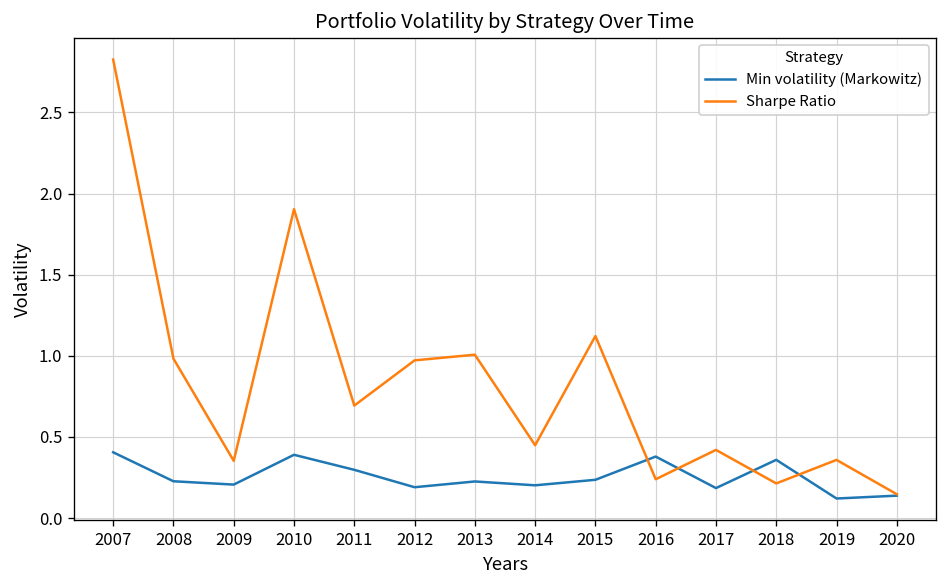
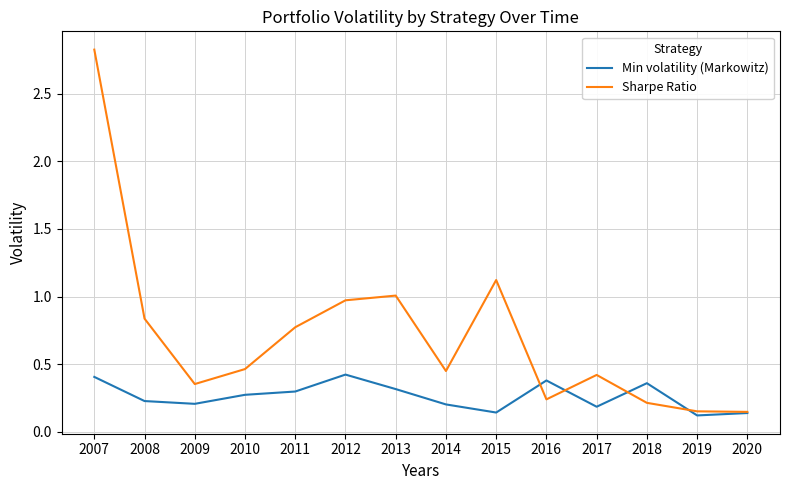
  {
    "Min volatility (Markowitz)": {
      "2007": 0.41,
      "2008": 0.23,
      "2009": 0.21,
-     "2010": 0.39,
+     "2010": 0.27,
      "2011": 0.30,
-     "2012": 0.19,
-     "2013": 0.23,
+     "2012": 0.42,
+     "2013": 0.32,
      "2014": 0.20,
-     "2015": 0.24,
+     "2015": 0.14,
      "2016": 0.38,
      "2017": 0.18,
      "2018": 0.36,
      "2019": 0.12
    },
    "Sharpe Ratio": {
      "2007": 2.83,
-     "2008": 0.98,
+     "2008": 0.84,
      "2009": 0.35,
-     "2010": 1.90,
-     "2011": 0.69,
+     "2010": 0.46,
+     "2011": 0.77,
      "2012": 0.97,
      "2013": 1.01,
      "2014": 0.45,
      "2015": 1.12,
      "2016": 0.24,
      "2017": 0.42,
      "2018": 0.21,
-     "2019": 0.36
+     "2019": 0.15
    }
  }
